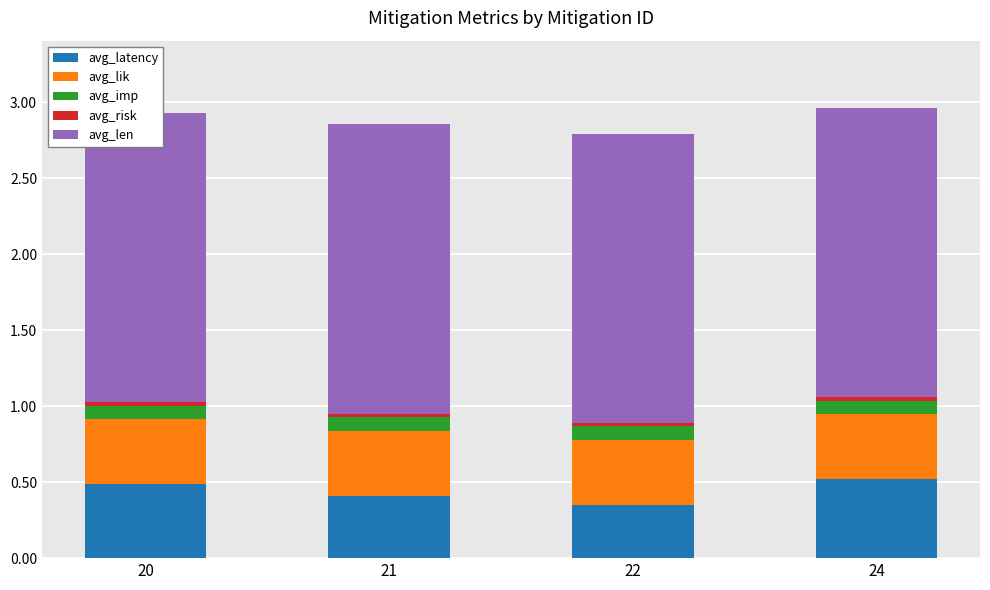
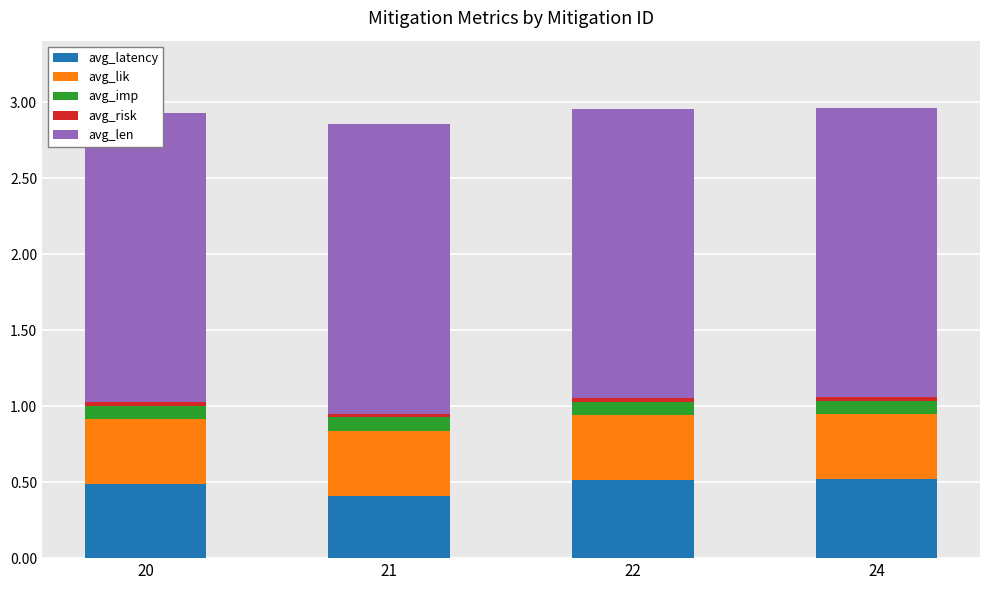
  {
    "avg_latency": {
      "20": 0.49,
      "21": 0.41,
-     "22": 0.35,
+     "22": 0.51,
      "24": 0.52
    },
    "avg_lik": {
      "20": 0.43,
      "21": 0.43,
      "22": 0.43,
      "24": 0.43
    },
    "avg_imp": {
      "20": 0.09,
      "21": 0.09,
      "22": 0.09,
      "24": 0.09
    },
    "avg_risk": {
      "20": 0.02,
      "21": 0.02,
      "22": 0.02,
      "24": 0.02
    },
    "avg_len": {
      "21": 1.90,
      "22": 1.90,
      "24": 1.90
    }
  }
